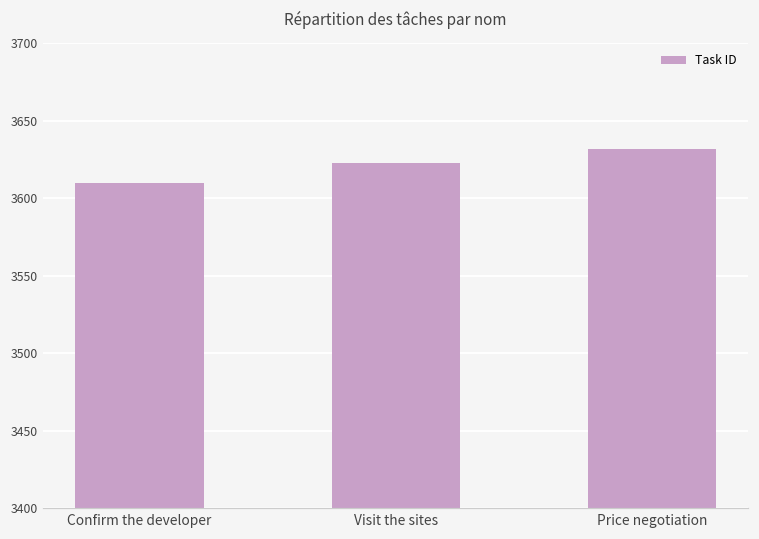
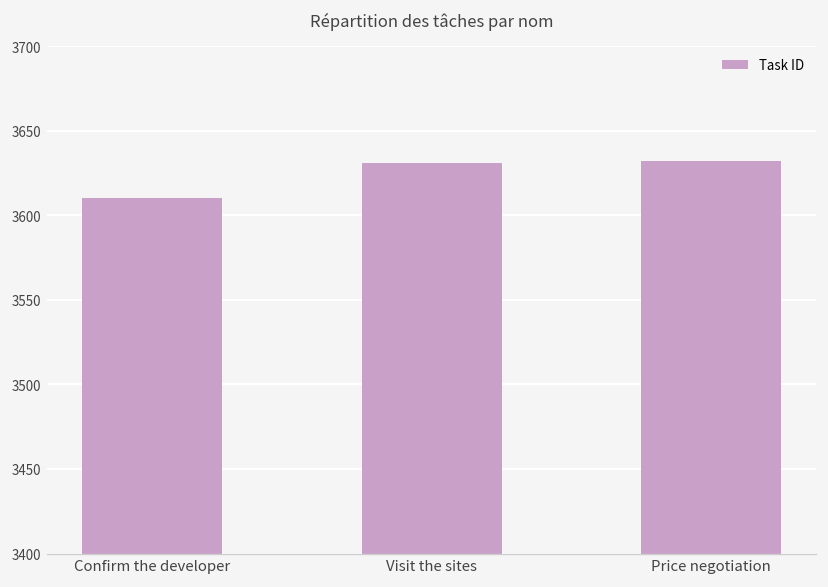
  {
    "Confirm the developer": 3610,
-   "Visit the sites": 3623,
+   "Visit the sites": 3631,
    "Price negotiation": 3632
  }
